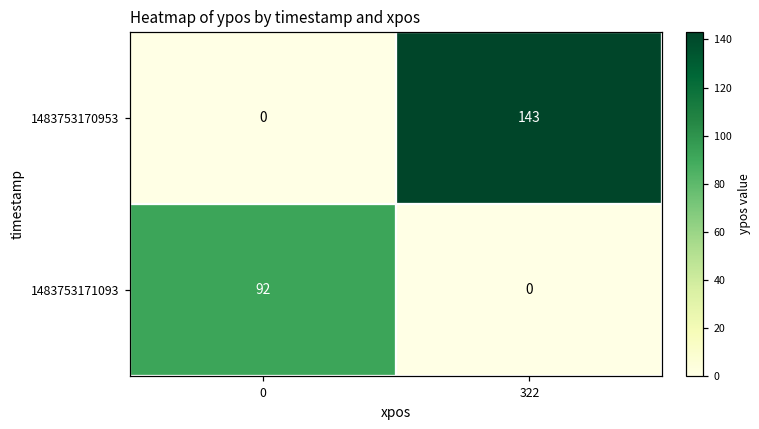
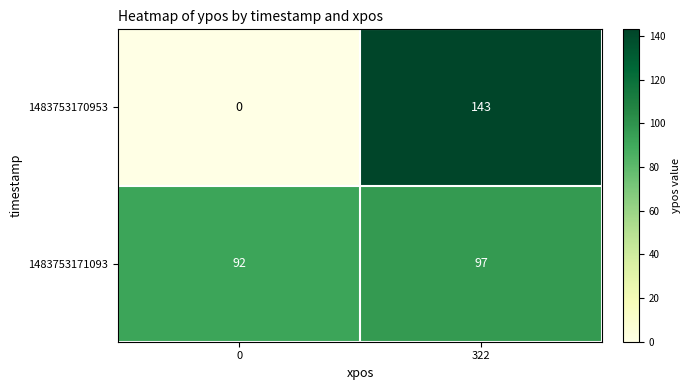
  {
    "1483753170953": {
      "0": 0,
      "322": 143
    },
    "1483753171093": {
      "0": 92,
-     "322": 0
+     "322": 97
    }
  }
